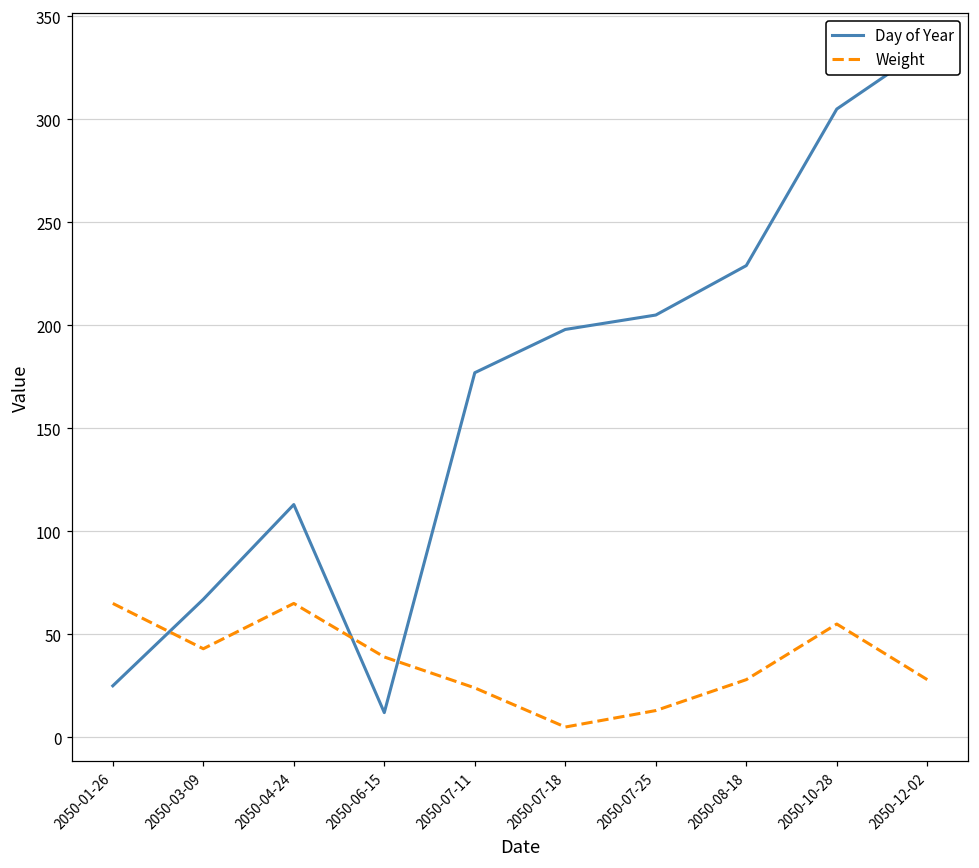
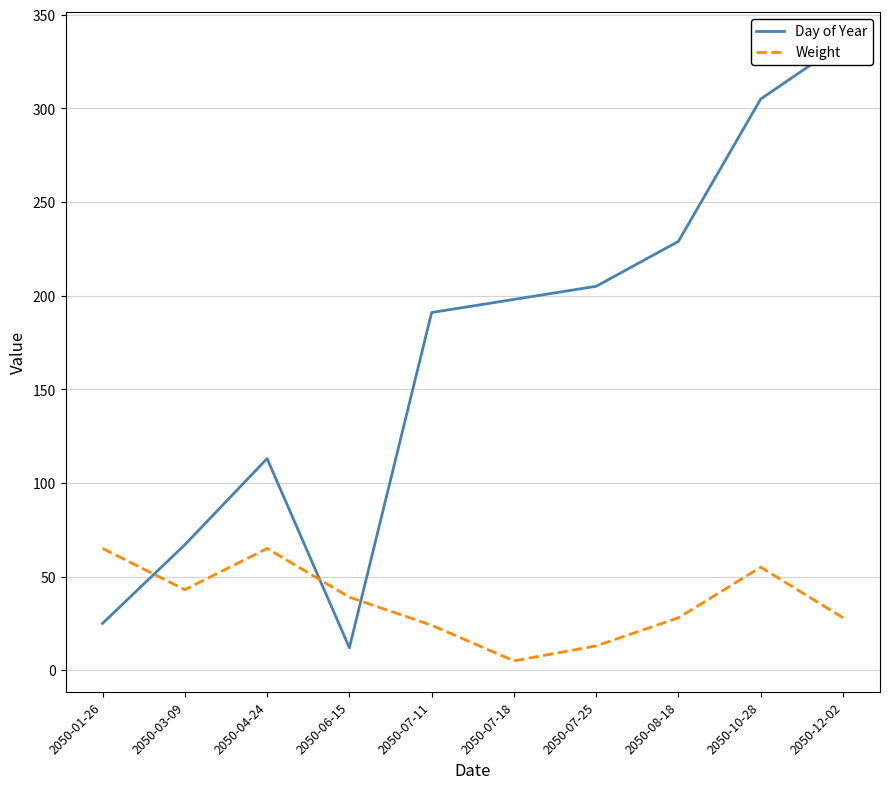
  {
    "Day of Year": {
      "2050-01-26": 25,
      "2050-03-09": 67,
      "2050-04-24": 113,
      "2050-06-15": 12,
-     "2050-07-11": 177,
+     "2050-07-11": 191,
      "2050-07-18": 198,
      "2050-07-25": 205,
      "2050-08-18": 229,
      "2050-10-28": 305
    },
    "Weight": {
      "2050-01-26": 65,
      "2050-03-09": 43,
      "2050-04-24": 65,
      "2050-06-15": 39,
      "2050-07-11": 24,
      "2050-07-18": 5,
      "2050-07-25": 13,
      "2050-08-18": 28,
      "2050-10-28": 55,
      "2050-12-02": 28
    }
  }
